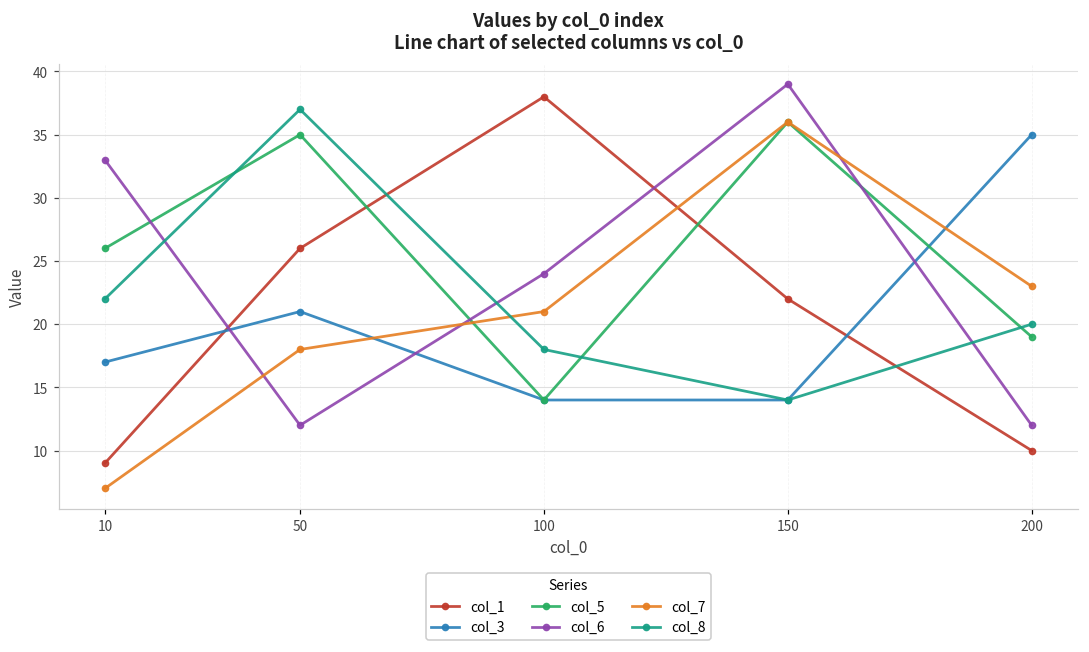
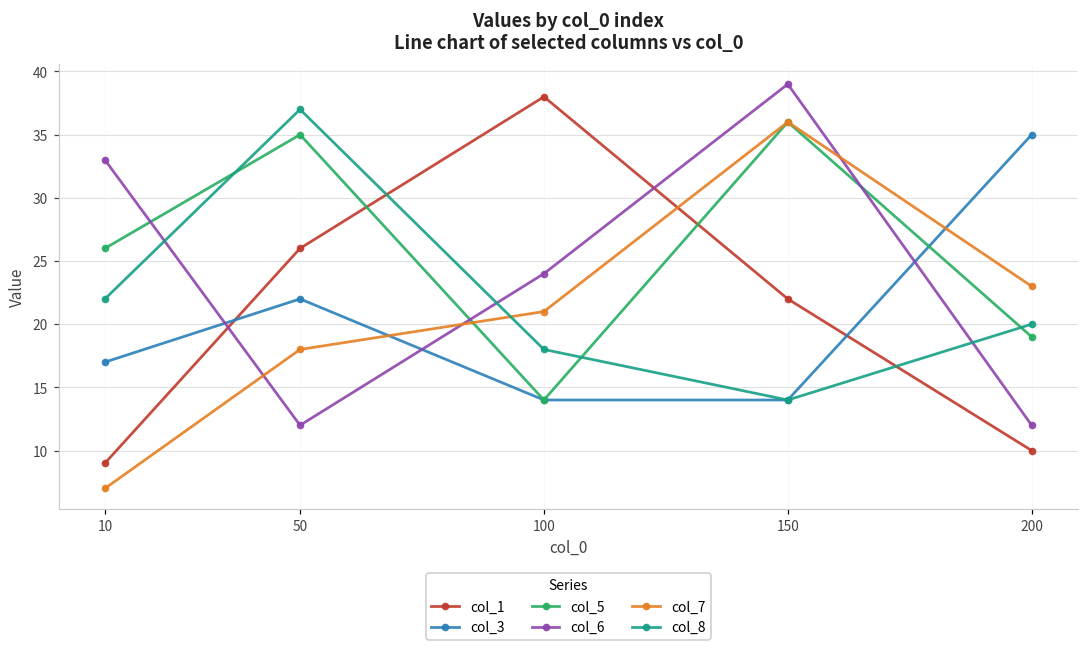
  {
    "col_1": {
      "10": 9,
      "50": 26,
      "100": 38,
      "150": 22,
      "200": 10
    },
    "col_3": {
      "10": 17,
-     "50": 21,
+     "50": 22,
      "200": 35
    },
    "col_6": {
      "10": 33,
      "50": 12,
      "100": 24,
      "150": 39,
      "200": 12
    },
    "col_7": {
      "10": 7,
      "50": 18,
      "100": 21,
      "200": 23
    }
  }
